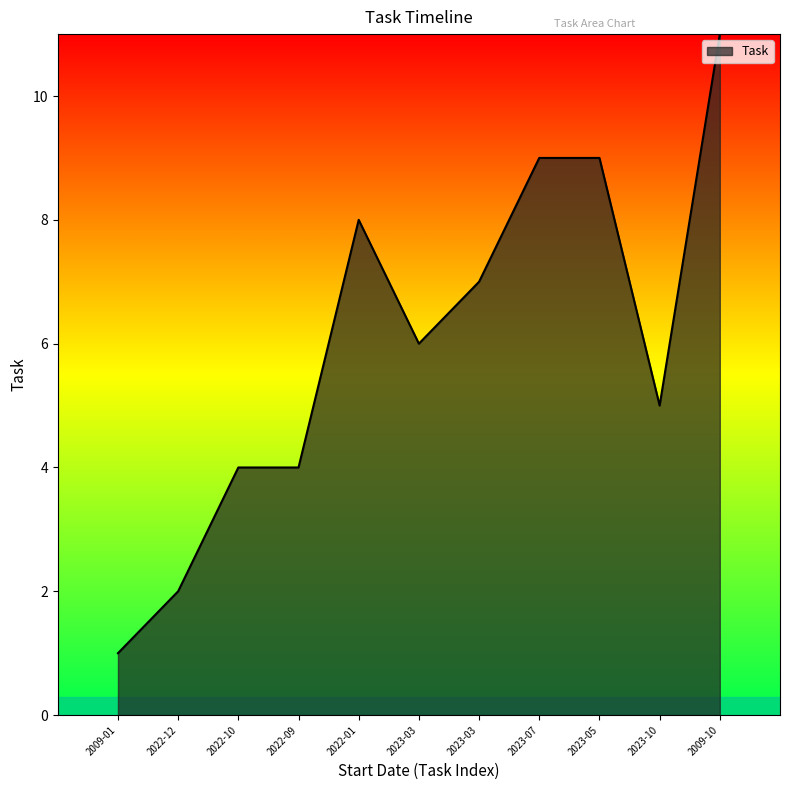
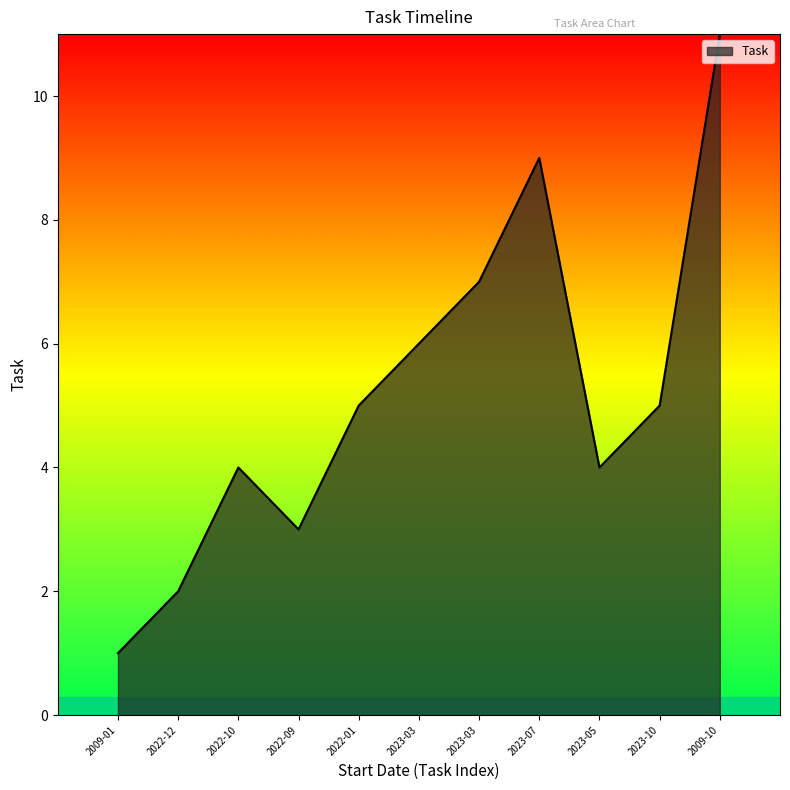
  {
    "2009-01": 1,
    "2022-12": 2,
    "2022-10": 4,
-   "2022-09": 4,
-   "2022-01": 8,
+   "2022-09": 3,
+   "2022-01": 5,
    "2023-07": 9,
-   "2023-05": 9,
+   "2023-05": 4,
    "2023-10": 5,
    "2009-10": 11
  }
